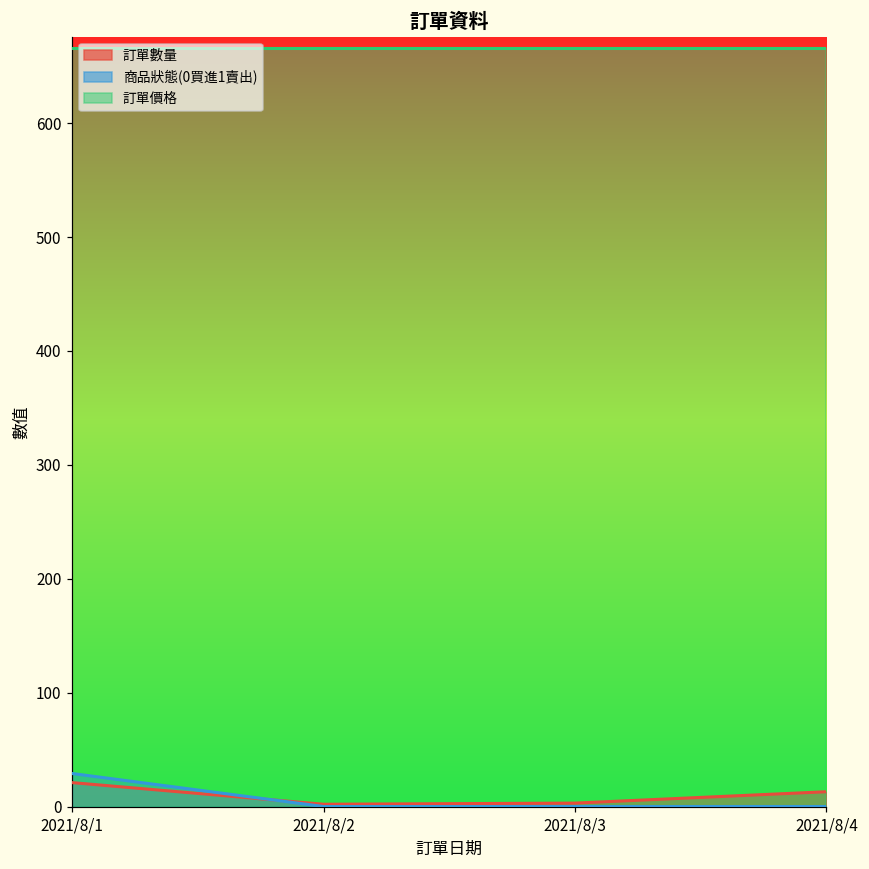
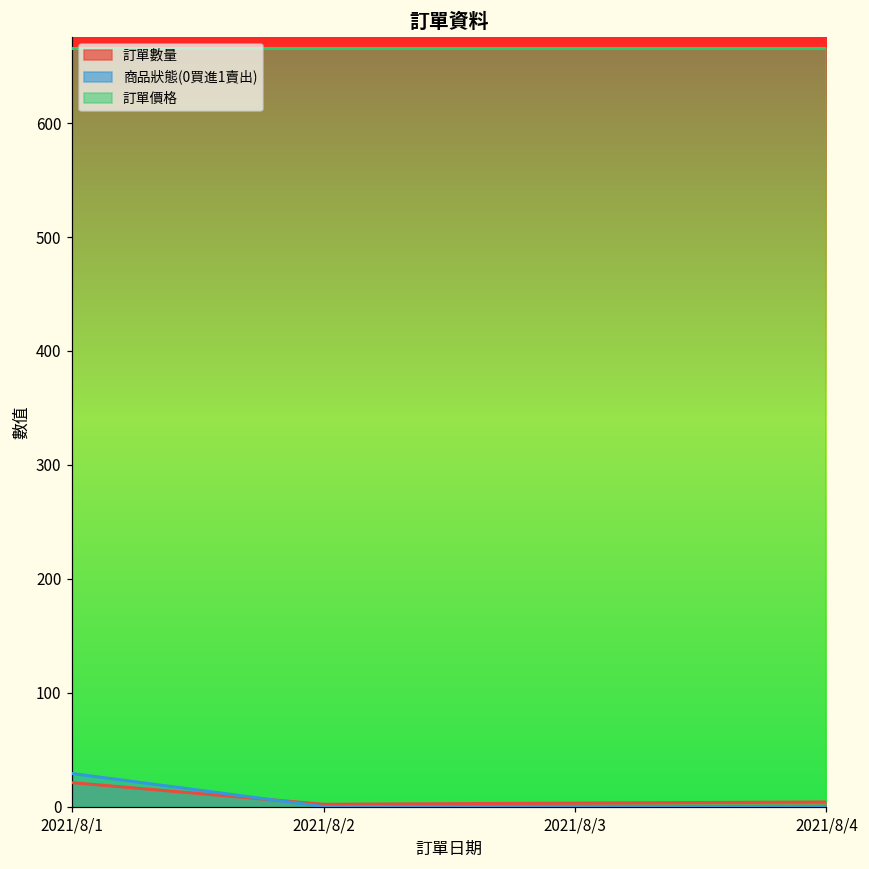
  {
    "訂單數量": {
      "2021/8/1": 21,
      "2021/8/3": 3,
-     "2021/8/4": 13
+     "2021/8/4": 4
    },
    "商品狀態(0買進1賣出)": {
      "2021/8/1": 29,
      "2021/8/3": 0,
      "2021/8/4": 0
    },
    "訂單價格": {
      "2021/8/1": 666,
      "2021/8/2": 666,
      "2021/8/3": 666,
      "2021/8/4": 666
    }
  }
